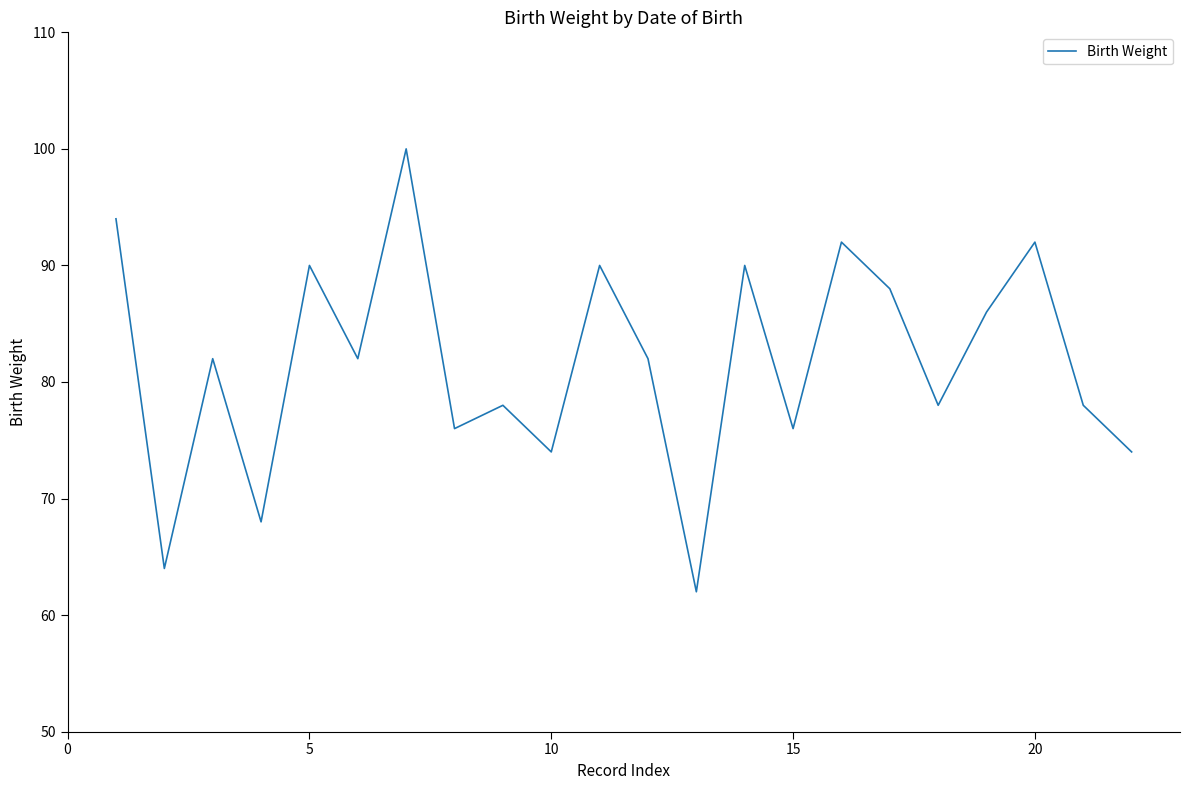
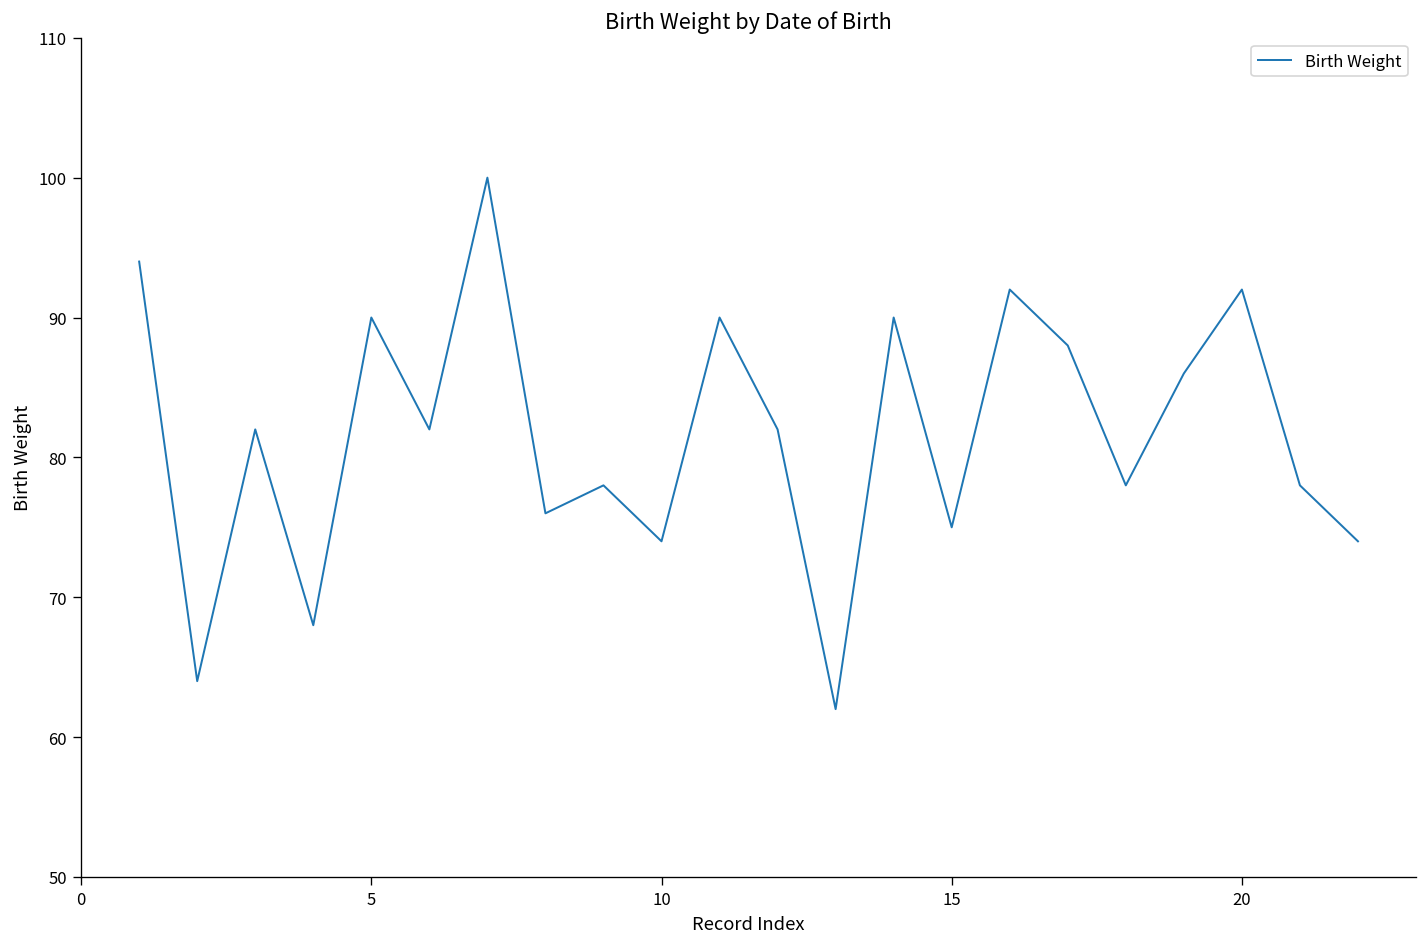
  {
    "5": 90,
    "10": 74,
-   "15": 76,
+   "15": 75,
    "20": 92
  }
